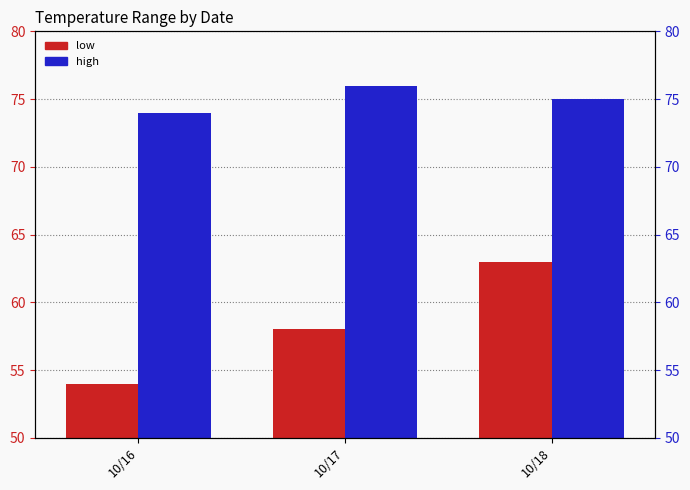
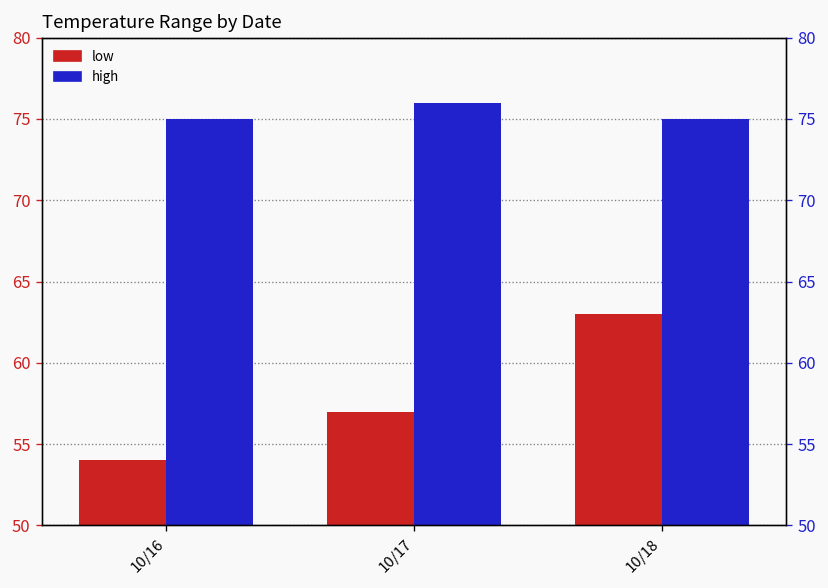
  {
    "low": {
      "10/16": 54,
-     "10/17": 58,
+     "10/17": 57,
      "10/18": 63
    },
    "high": {
-     "10/16": 74,
+     "10/16": 75,
      "10/17": 76,
      "10/18": 75
    }
  }
